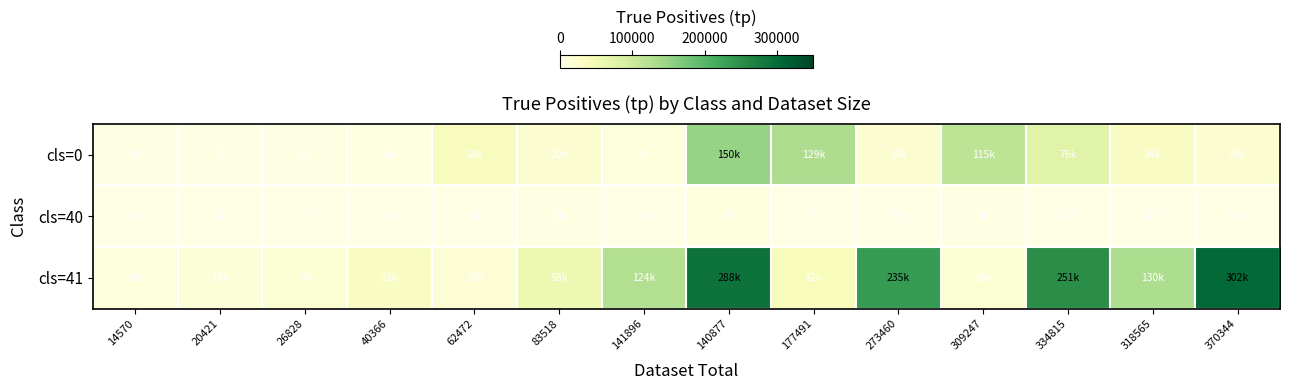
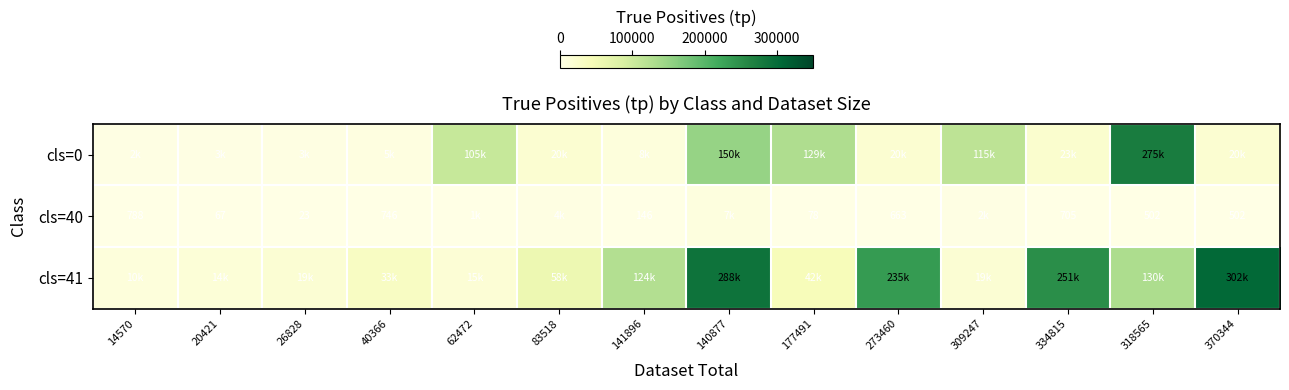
  {
    "cls=0": {
-     "62472": "38k",
+     "62472": "105k",
      "140877": "150k",
      "177491": "129k",
      "309247": "115k",
-     "334815": "76k",
-     "318565": "34k"
+     "334815": "23k",
+     "318565": "275k"
    },
    "cls=41": {
      "40366": "33k",
      "83518": "58k",
      "141896": "124k",
      "140877": "288k",
      "177491": "42k",
      "273460": "235k",
      "334815": "251k",
      "318565": "130k",
      "370344": "302k"
    }
  }
